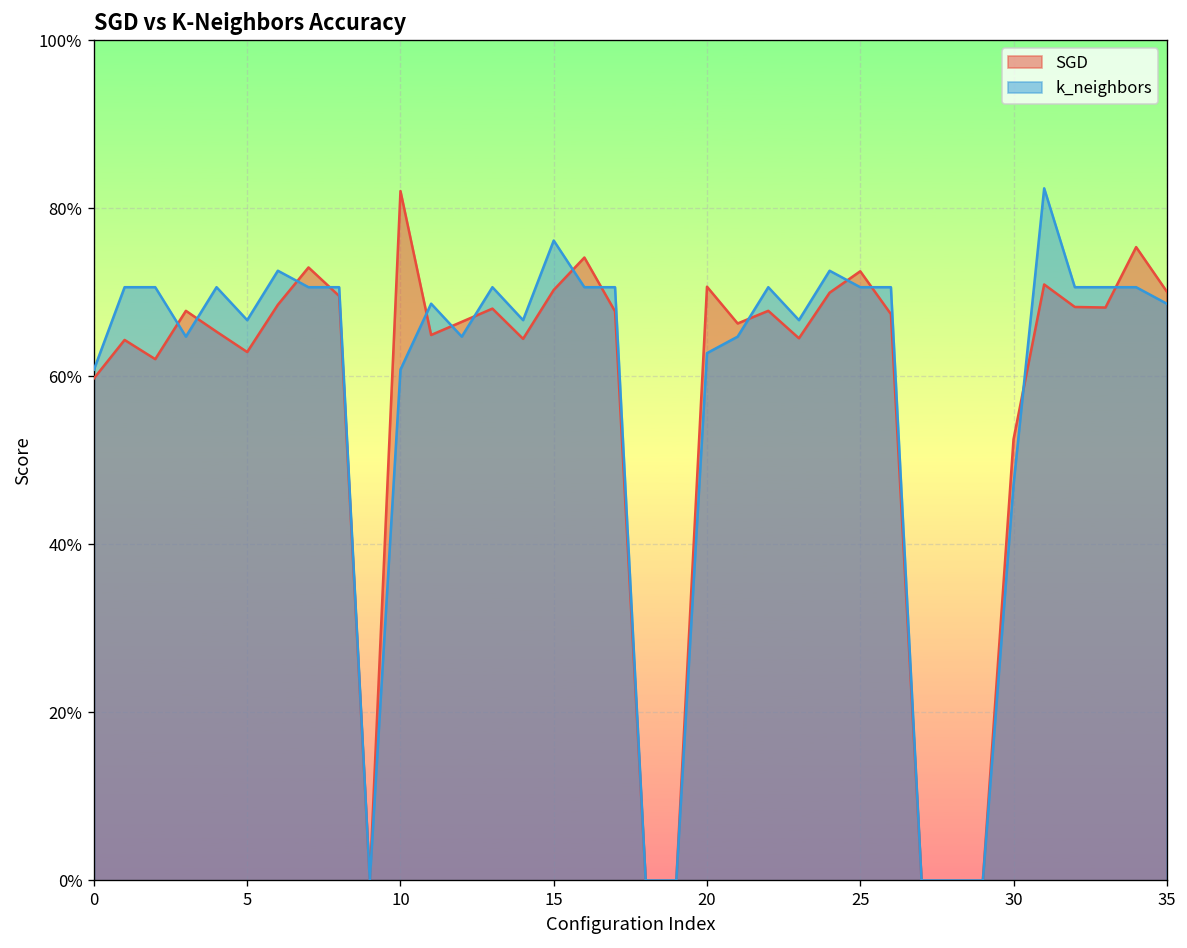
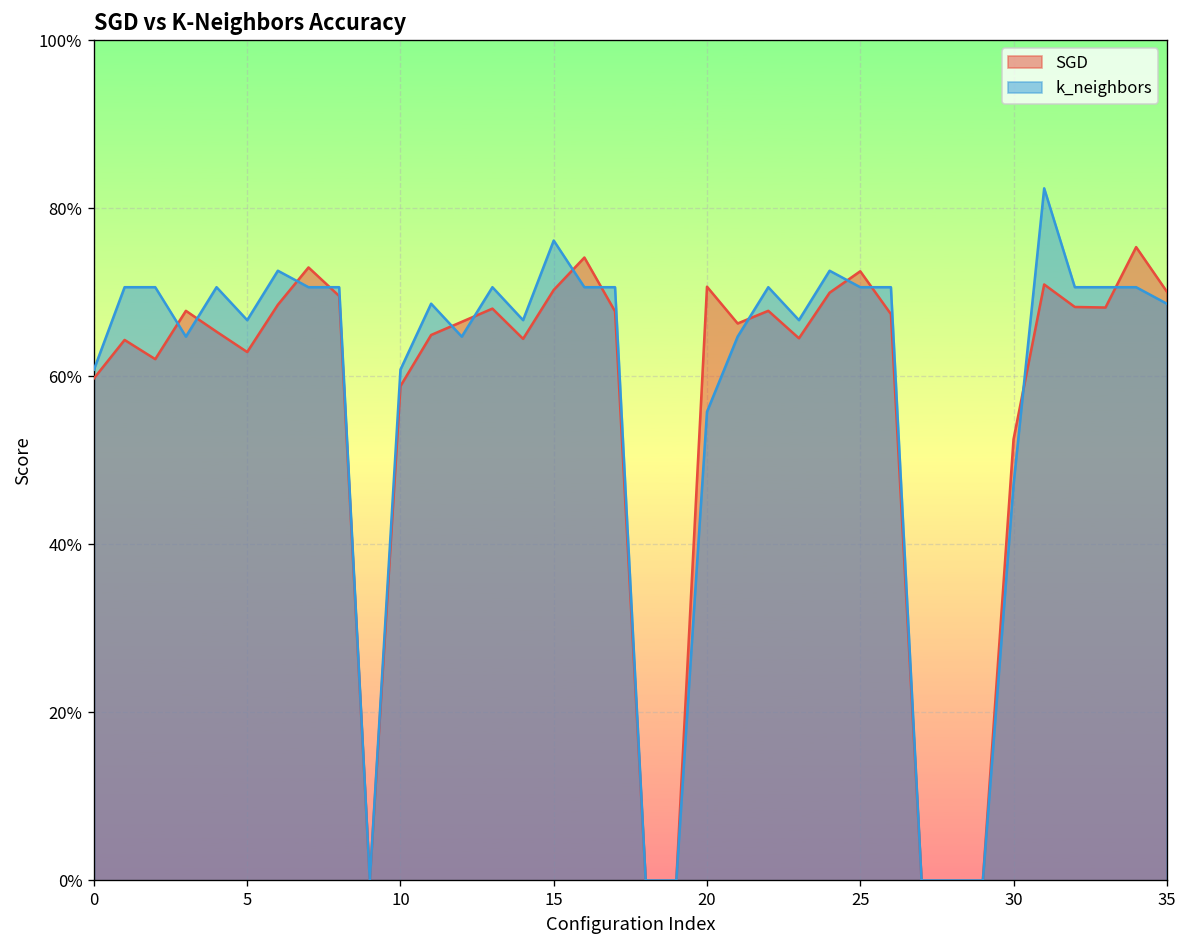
  {
    "SGD": {
      "0": "60%",
      "5": "63%",
-     "10": "82%",
+     "10": "59%",
      "15": "70%",
      "20": "71%",
      "25": "72%",
      "30": "52%",
      "35": "70%"
    },
    "k_neighbors": {
      "0": "61%",
      "5": "67%",
      "10": "61%",
      "15": "76%",
-     "20": "63%",
+     "20": "56%",
      "25": "71%",
      "30": "47%",
      "35": "69%"
    }
  }
